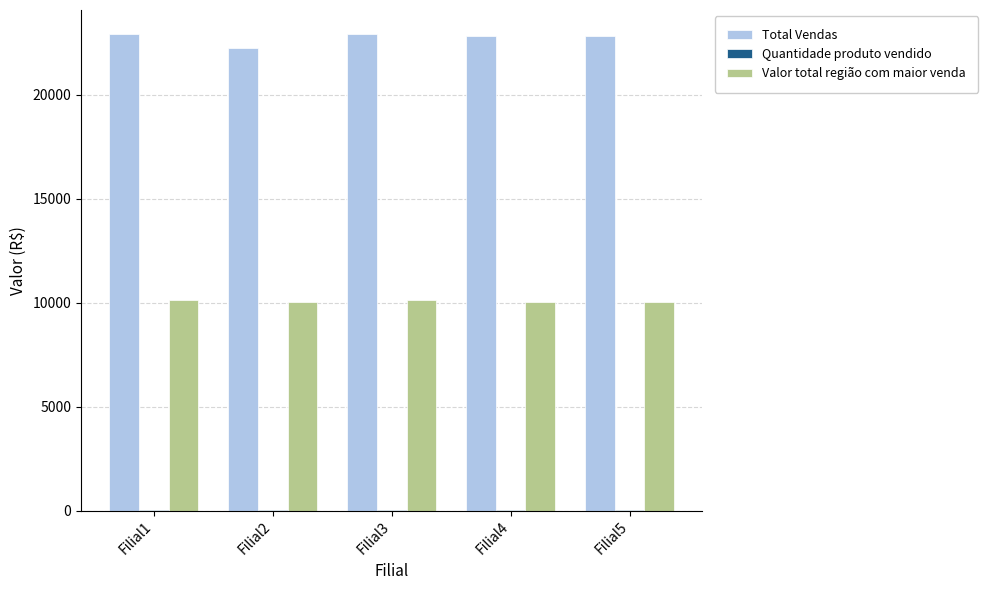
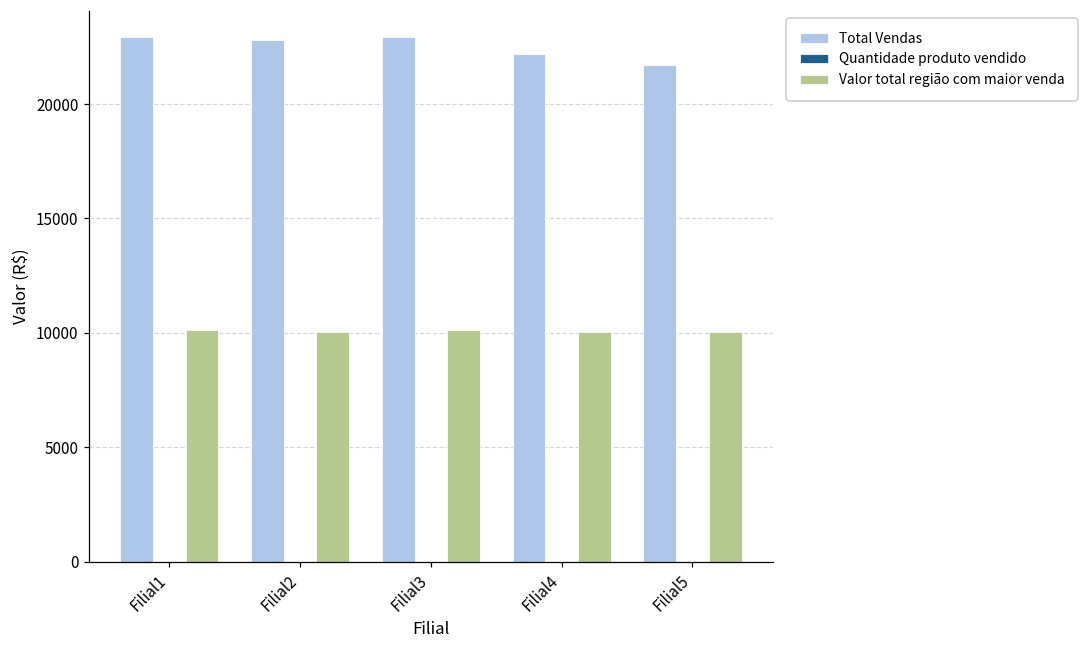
  {
    "Total Vendas": {
      "Filial1": 22900,
-     "Filial2": 22300,
+     "Filial2": 22800,
      "Filial3": 22900,
-     "Filial4": 22800,
-     "Filial5": 22800
+     "Filial4": 22200,
+     "Filial5": 21700
    },
    "Valor total região com maior venda": {
      "Filial1": 10100,
      "Filial2": 10000,
      "Filial3": 10100,
      "Filial4": 10000,
      "Filial5": 10000
    }
  }
